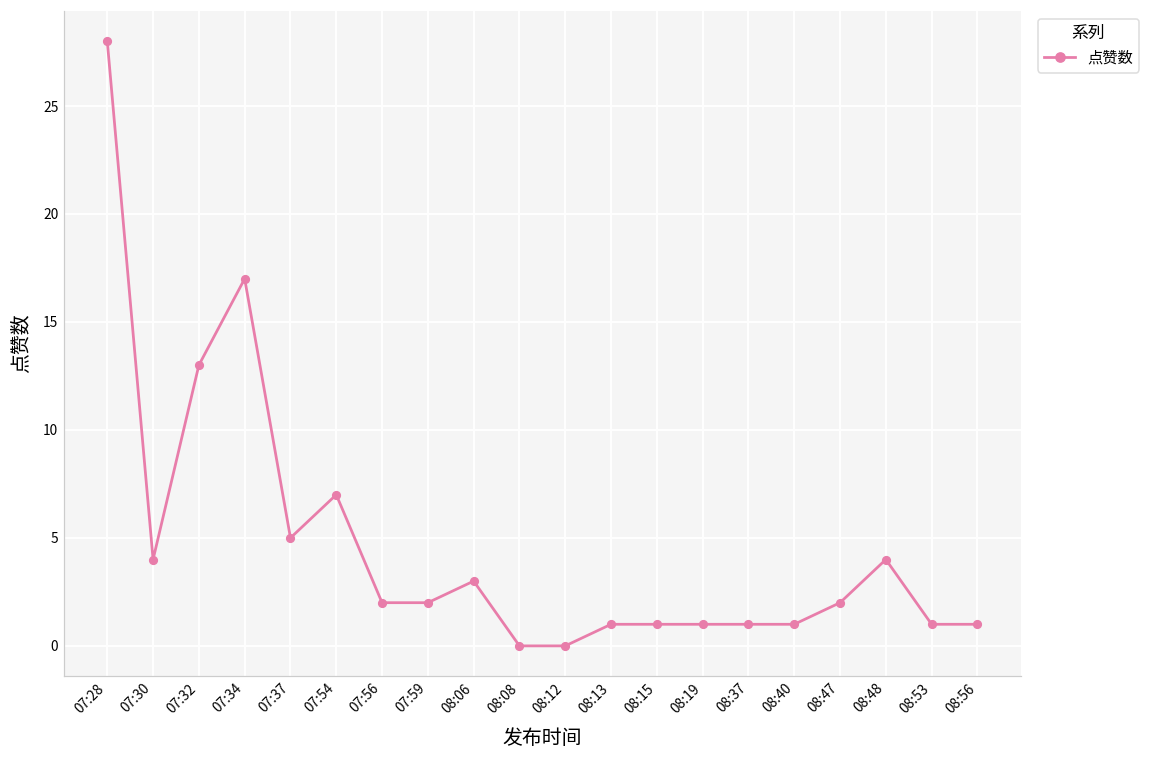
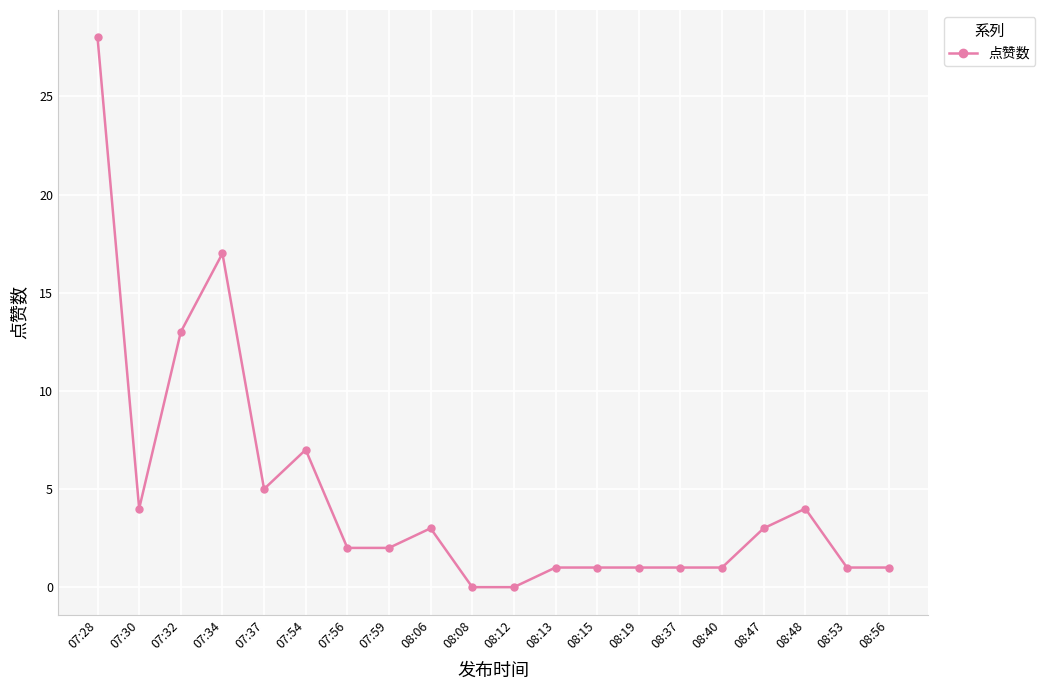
  {
    "07:28": 28,
    "07:30": 4,
    "07:32": 13,
    "07:34": 17,
    "07:37": 5,
    "07:54": 7,
    "07:56": 2,
    "07:59": 2,
    "08:06": 3,
    "08:08": 0,
    "08:12": 0,
    "08:13": 1,
    "08:15": 1,
    "08:19": 1,
    "08:37": 1,
    "08:40": 1,
-   "08:47": 2,
+   "08:47": 3,
    "08:48": 4,
    "08:53": 1,
    "08:56": 1
  }
